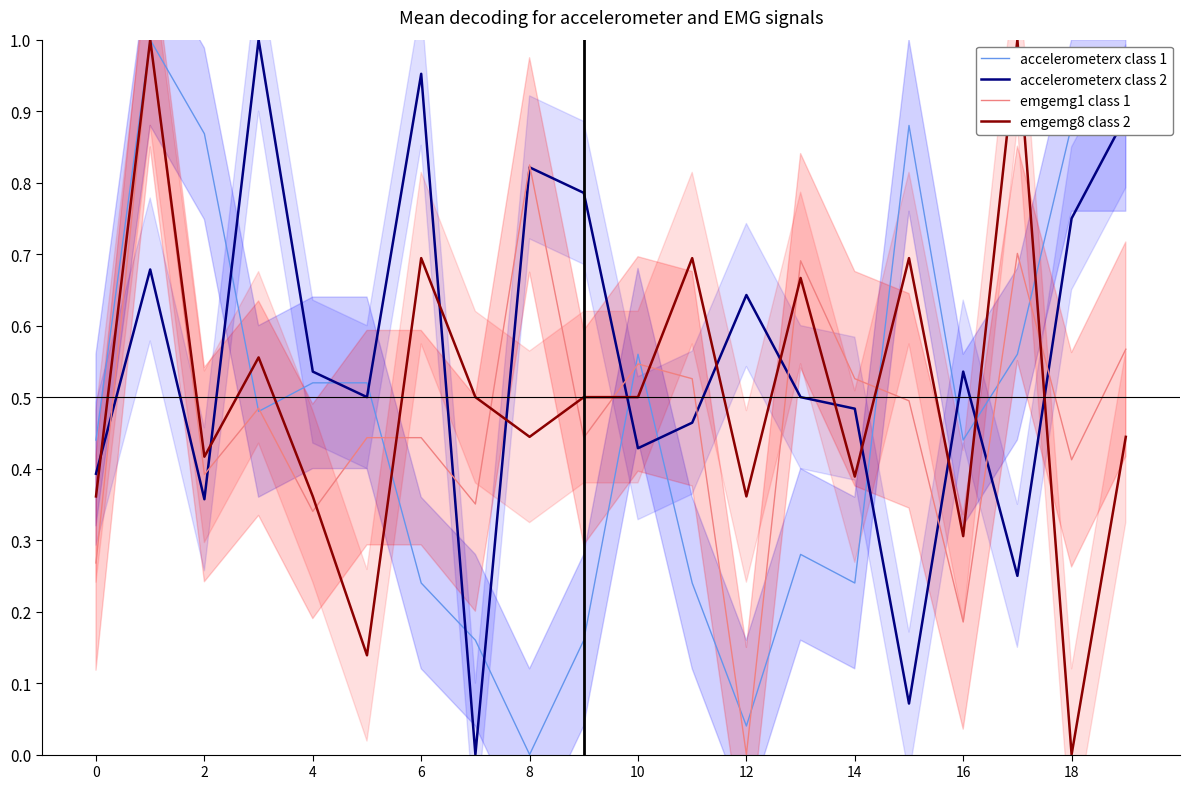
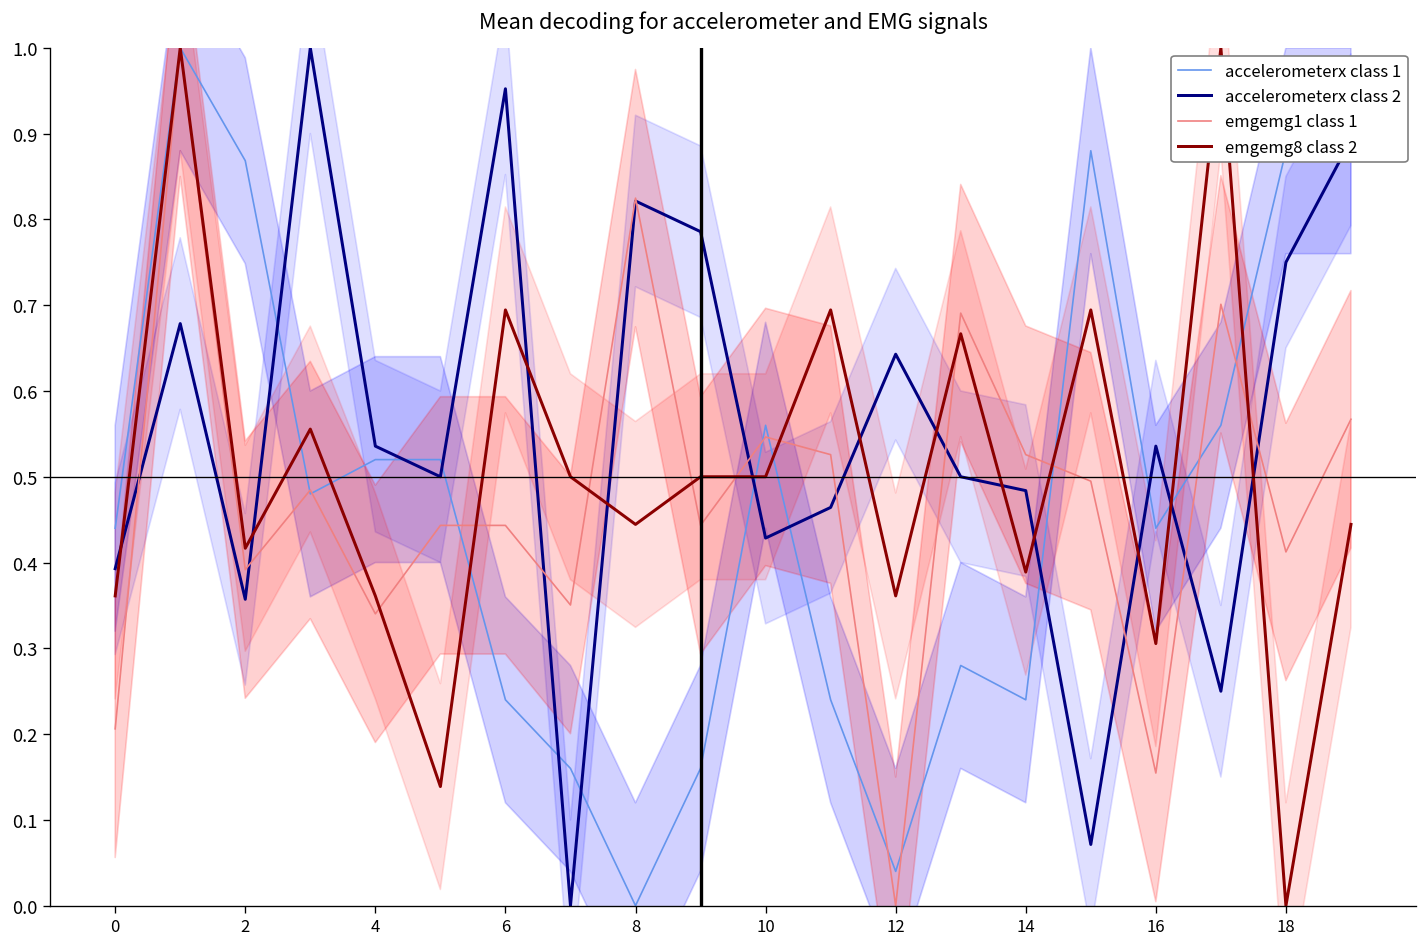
  {
    "accelerometerx class 1": {
      "0": 0.44,
      "2": 0.87,
      "4": 0.52,
      "6": 0.24,
      "8": 0.00,
      "10": 0.56,
      "12": 0.04,
      "14": 0.24,
      "16": 0.44
    },
    "accelerometerx class 2": {
      "0": 0.39,
      "2": 0.36,
      "4": 0.54,
      "6": 0.95,
      "10": 0.43,
      "12": 0.64,
      "14": 0.48,
      "16": 0.54,
      "18": 0.75
    },
    "emgemg1 class 1": {
-     "0": 0.27,
+     "0": 0.21,
      "2": 0.39,
      "4": 0.34,
      "6": 0.44,
      "10": 0.55,
      "12": 0.00,
      "14": 0.53,
-     "16": 0.19,
+     "16": 0.15,
      "18": 0.41
    },
    "emgemg8 class 2": {
      "0": 0.36,
      "2": 0.42,
      "4": 0.36,
      "6": 0.69,
      "8": 0.44,
      "10": 0.50,
      "12": 0.36,
      "14": 0.39,
      "18": 0.00
    }
  }
